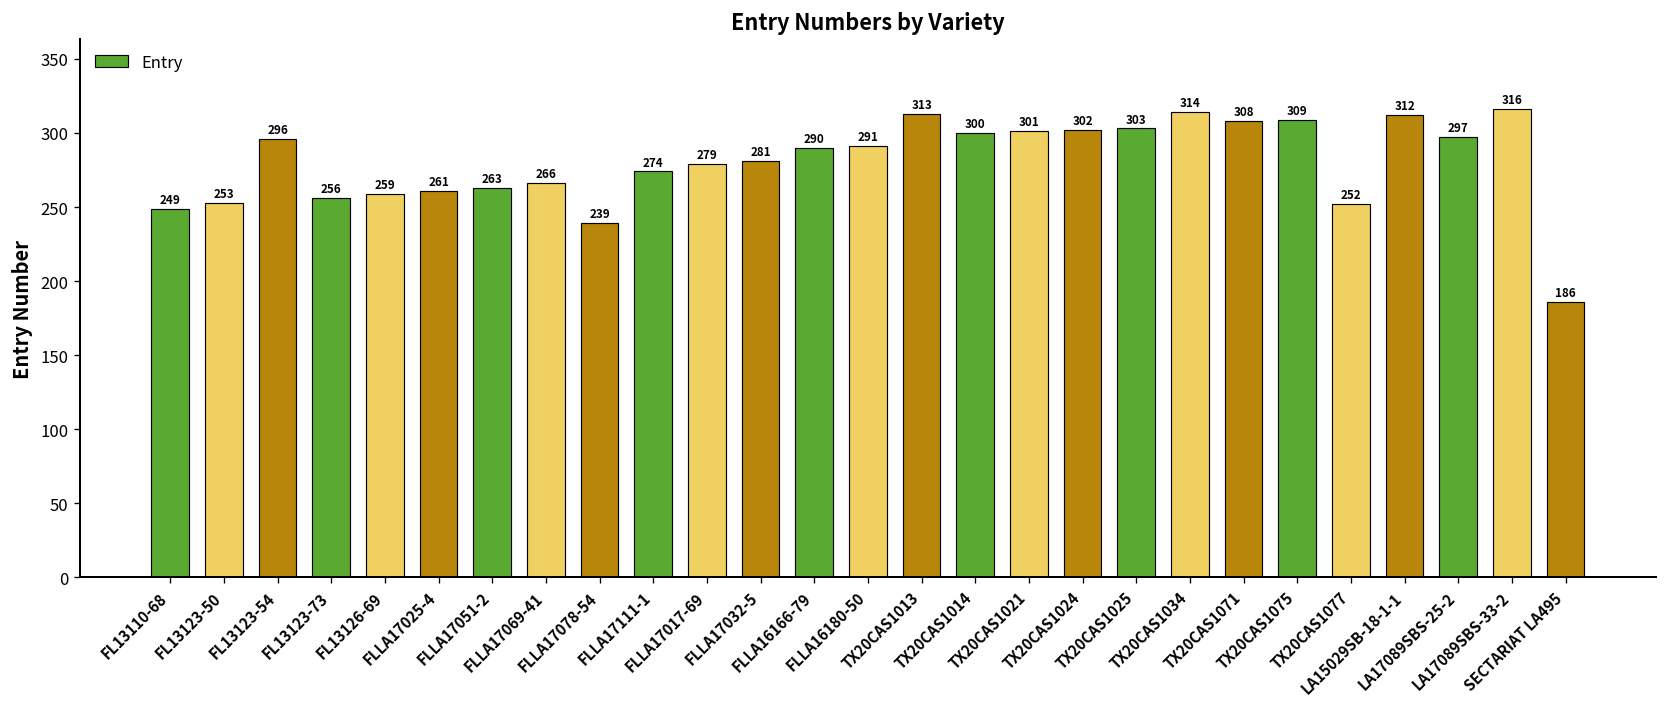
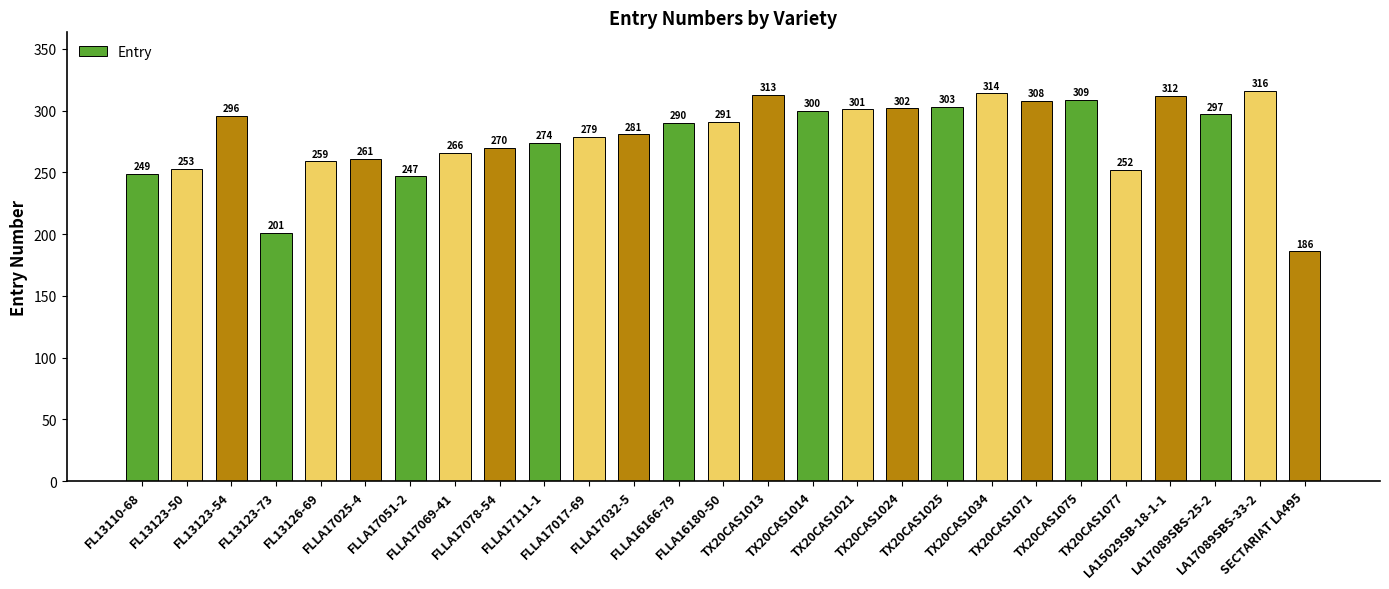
  {
    "FL13110-68": 249,
    "FL13123-50": 253,
    "FL13123-54": 296,
-   "FL13123-73": 256,
+   "FL13123-73": 201,
    "FL13126-69": 259,
    "FLLA17025-4": 261,
-   "FLLA17051-2": 263,
+   "FLLA17051-2": 247,
    "FLLA17069-41": 266,
-   "FLLA17078-54": 239,
+   "FLLA17078-54": 270,
    "FLLA17111-1": 274,
    "FLLA17017-69": 279,
    "FLLA17032-5": 281,
    "FLLA16166-79": 290,
    "FLLA16180-50": 291,
    "TX20CAS1013": 313,
    "TX20CAS1014": 300,
    "TX20CAS1021": 301,
    "TX20CAS1024": 302,
    "TX20CAS1025": 303,
    "TX20CAS1034": 314,
    "TX20CAS1071": 308,
    "TX20CAS1075": 309,
    "TX20CAS1077": 252,
    "LA15029SB-18-1-1": 312,
    "LA17089SBS-25-2": 297,
    "LA17089SBS-33-2": 316,
    "SECTARIAT LA495": 186
  }
